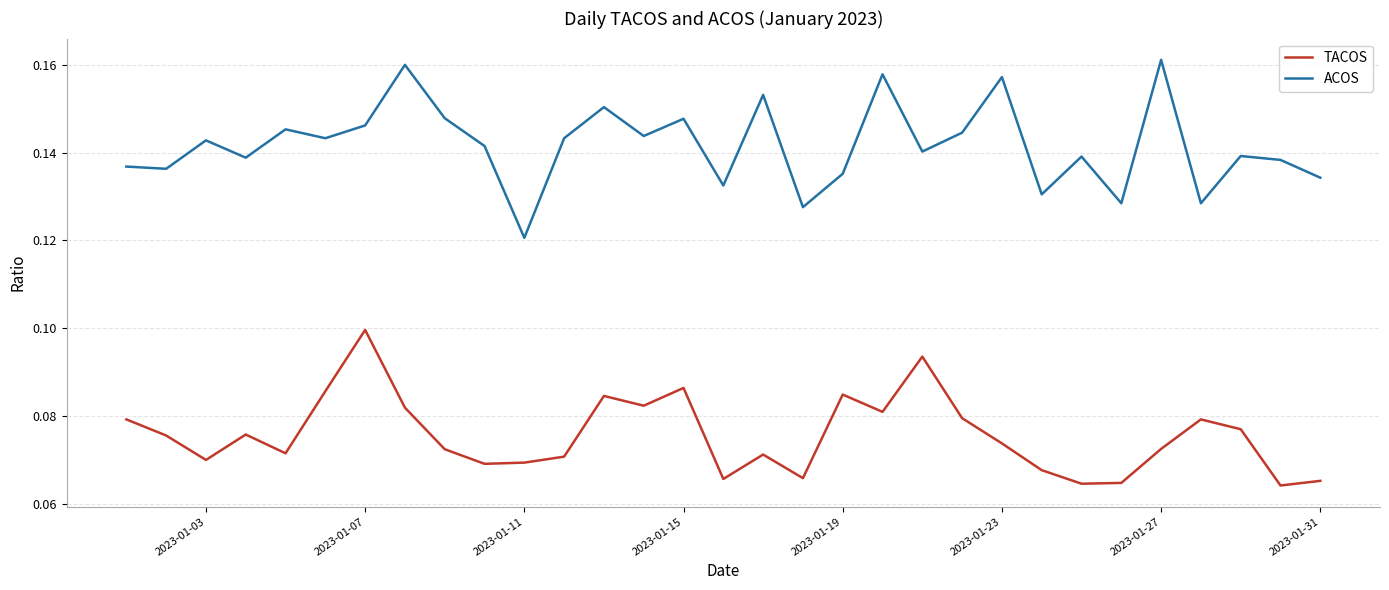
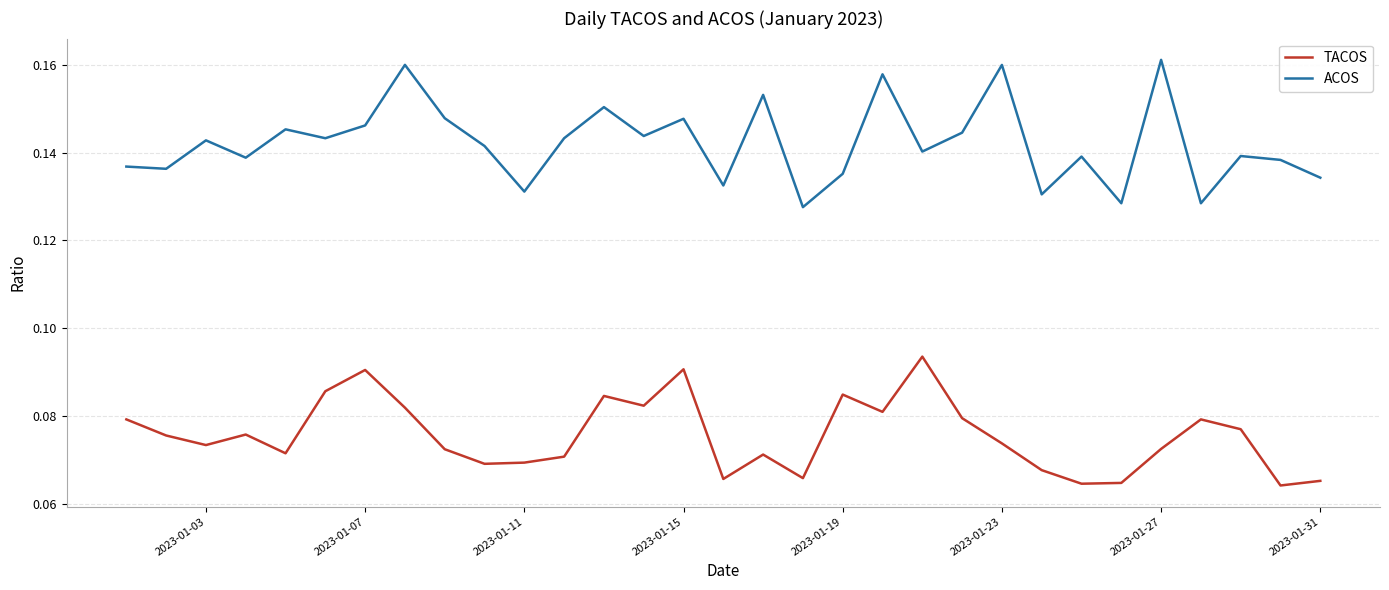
  {
    "TACOS": {
-     "2023-01-03": 0.070,
-     "2023-01-07": 0.100,
+     "2023-01-03": 0.073,
+     "2023-01-07": 0.090,
      "2023-01-11": 0.069,
-     "2023-01-15": 0.086,
+     "2023-01-15": 0.091,
      "2023-01-19": 0.085,
      "2023-01-23": 0.074,
      "2023-01-27": 0.072,
      "2023-01-31": 0.065
    },
    "ACOS": {
      "2023-01-03": 0.143,
      "2023-01-07": 0.146,
-     "2023-01-11": 0.121,
+     "2023-01-11": 0.131,
      "2023-01-15": 0.148,
      "2023-01-19": 0.135,
-     "2023-01-23": 0.157,
+     "2023-01-23": 0.160,
      "2023-01-27": 0.161,
      "2023-01-31": 0.134
    }
  }
